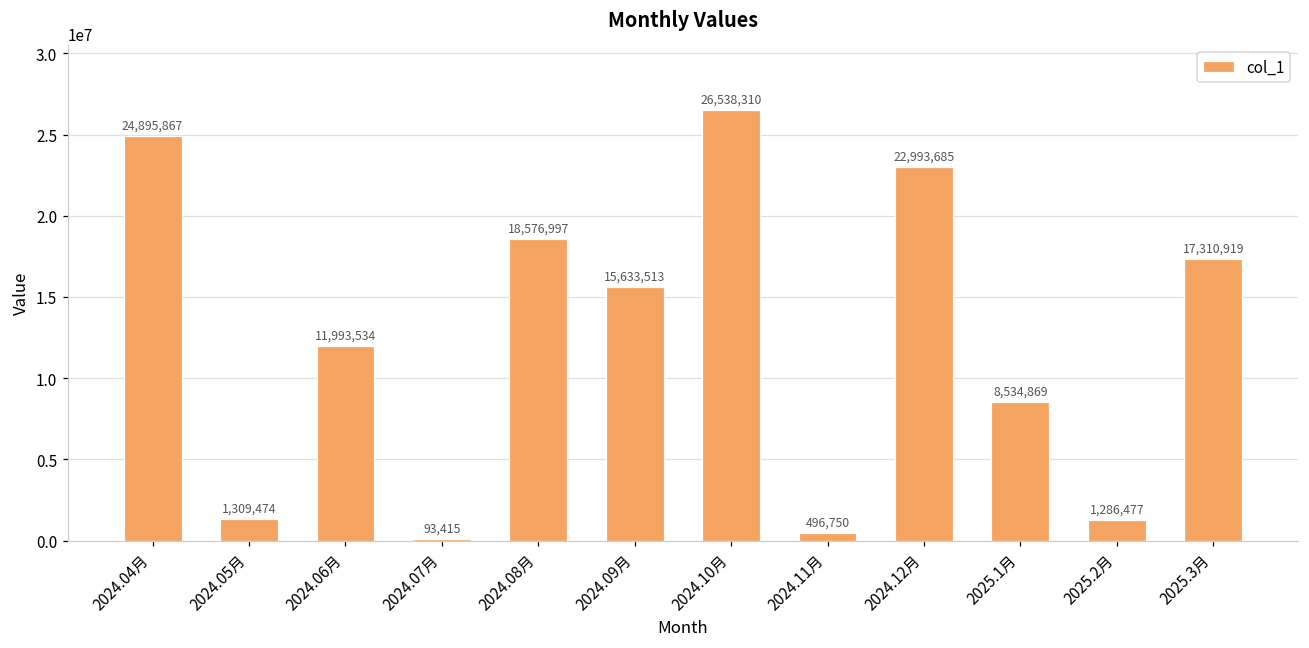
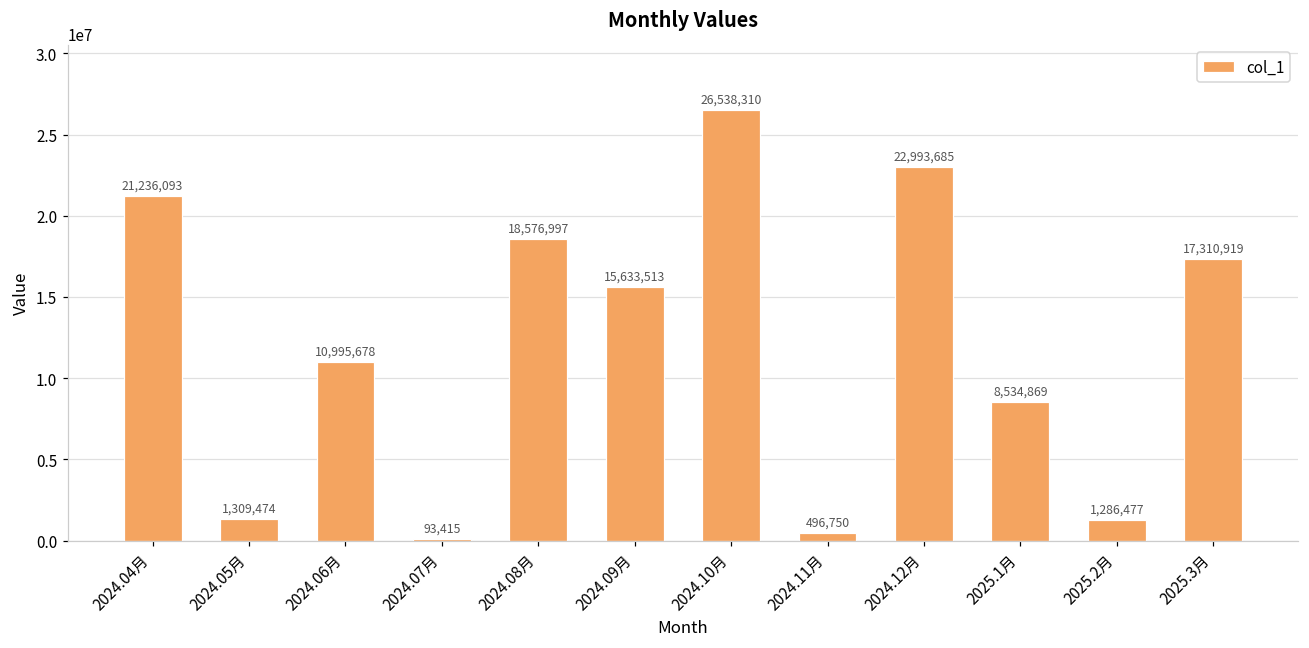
  {
-   "2024.04月": "24,895,867",
+   "2024.04月": "21,236,093",
    "2024.05月": "1,309,474",
-   "2024.06月": "11,993,534",
+   "2024.06月": "10,995,678",
    "2024.07月": "93,415",
    "2024.08月": "18,576,997",
    "2024.09月": "15,633,513",
    "2024.10月": "26,538,310",
    "2024.11月": "496,750",
    "2024.12月": "22,993,685",
    "2025.1月": "8,534,869",
    "2025.2月": "1,286,477",
    "2025.3月": "17,310,919"
  }
